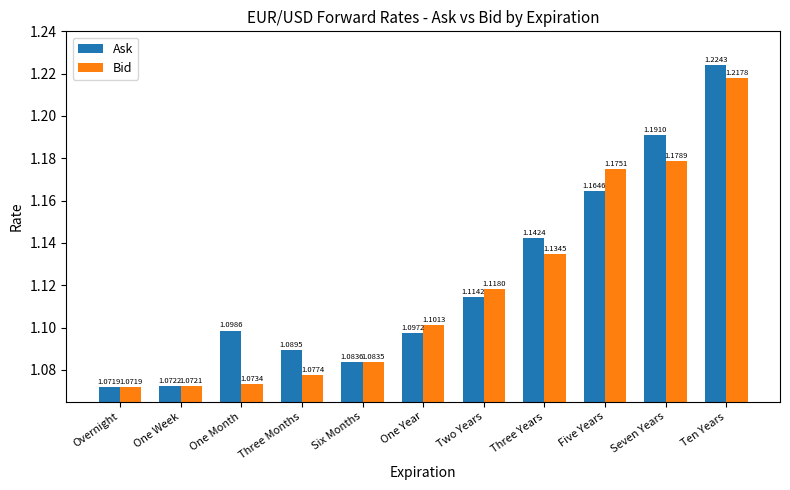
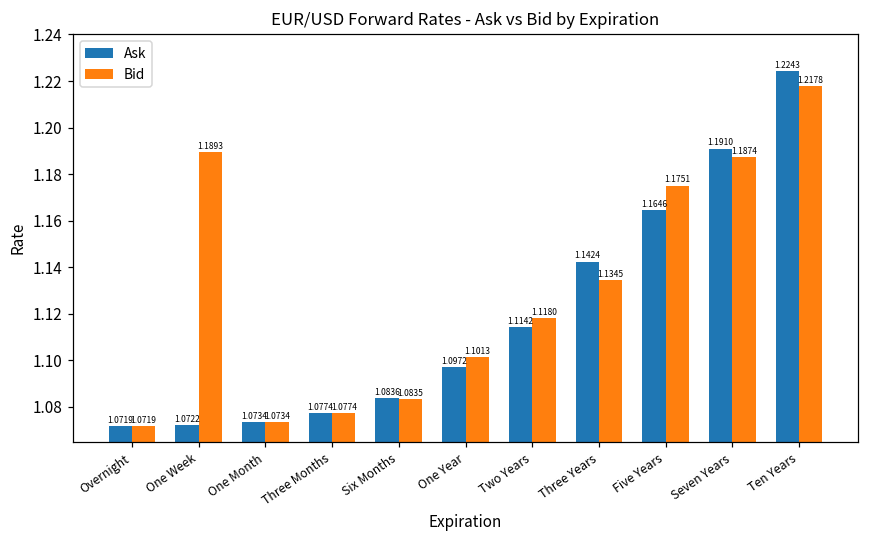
  {
    "Ask": {
      "Overnight": 1.0719,
      "One Week": 1.0722,
-     "One Month": 1.0986,
-     "Three Months": 1.0895,
+     "One Month": 1.0734,
+     "Three Months": 1.0774,
      "Six Months": 1.0836,
      "One Year": 1.0972,
      "Two Years": 1.1142,
      "Three Years": 1.1424,
      "Five Years": 1.1646,
      "Seven Years": 1.1910,
      "Ten Years": 1.2243
    },
    "Bid": {
      "Overnight": 1.0719,
-     "One Week": 1.0721,
+     "One Week": 1.1893,
      "One Month": 1.0734,
      "Three Months": 1.0774,
      "Six Months": 1.0835,
      "One Year": 1.1013,
      "Two Years": 1.1180,
      "Three Years": 1.1345,
      "Five Years": 1.1751,
-     "Seven Years": 1.1789,
+     "Seven Years": 1.1874,
      "Ten Years": 1.2178
    }
  }
